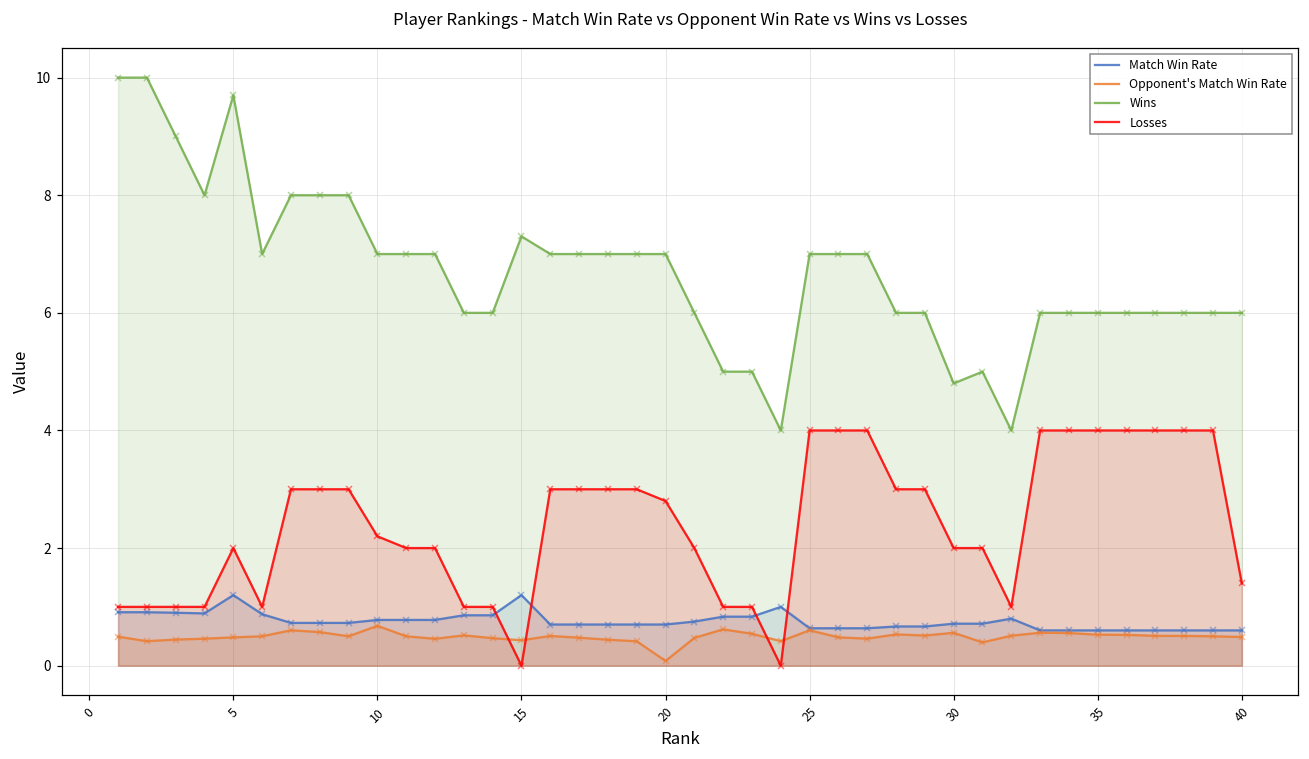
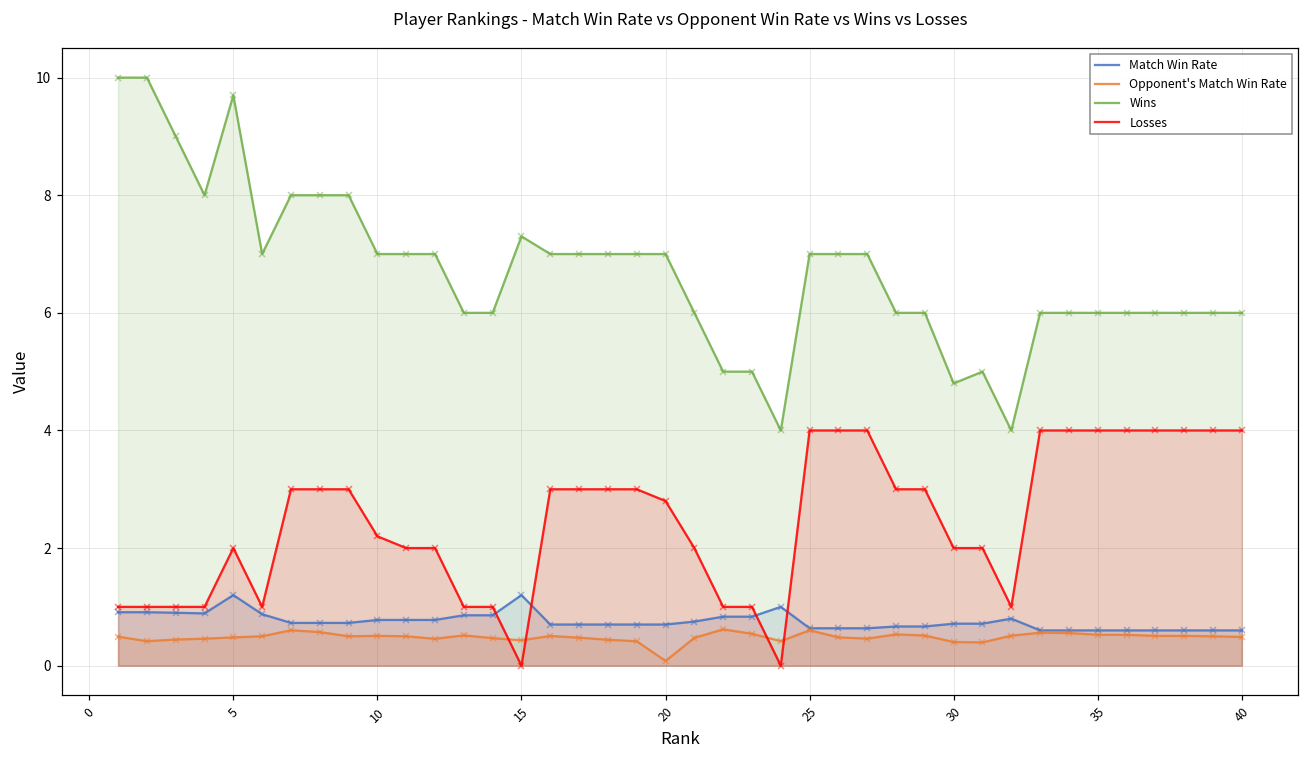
  {
    "Match Win Rate": {
      "5": 1.2,
      "10": 0.8,
      "15": 1.2,
      "20": 0.7,
      "30": 0.7,
      "35": 0.6,
      "40": 0.6
    },
    "Opponent's Match Win Rate": {
      "5": 0.5,
-     "10": 0.7,
+     "10": 0.5,
      "15": 0.4,
      "20": 0.1,
-     "30": 0.6,
+     "30": 0.4,
      "35": 0.5,
      "40": 0.5
    },
    "Wins": {
      "5": 9.7,
      "10": 7.0,
      "15": 7.3,
      "20": 7.0,
      "25": 7.0,
      "30": 4.8,
      "35": 6.0,
      "40": 6.0
    },
    "Losses": {
      "5": 2.0,
      "10": 2.2,
      "15": 0.0,
      "20": 2.8,
      "25": 4.0,
      "30": 2.0,
      "35": 4.0,
-     "40": 1.4
+     "40": 4.0
    }
  }
